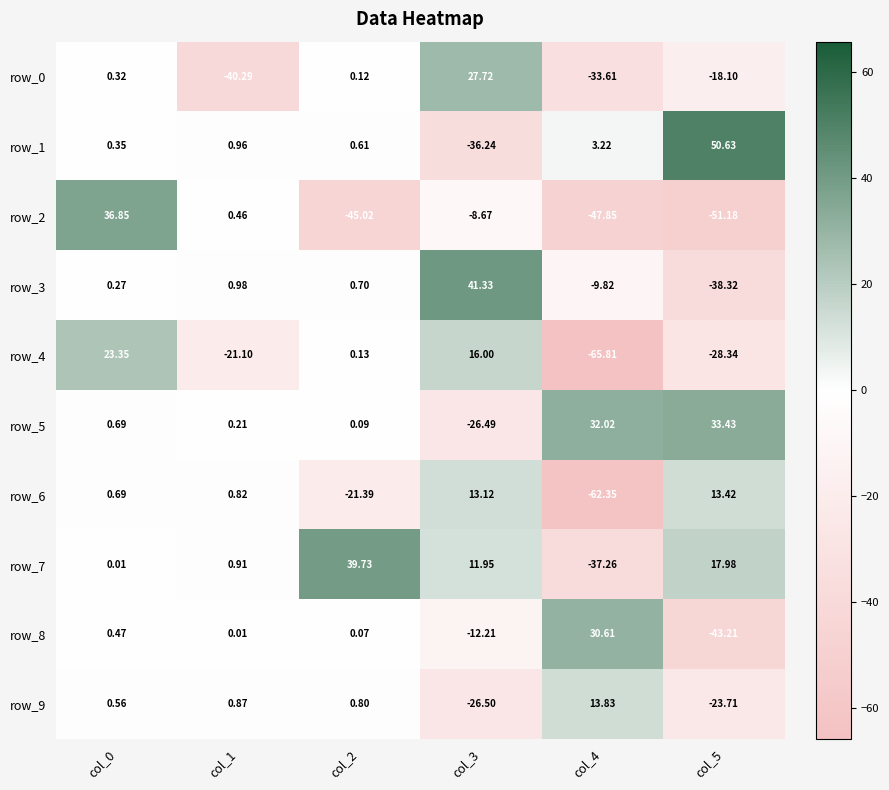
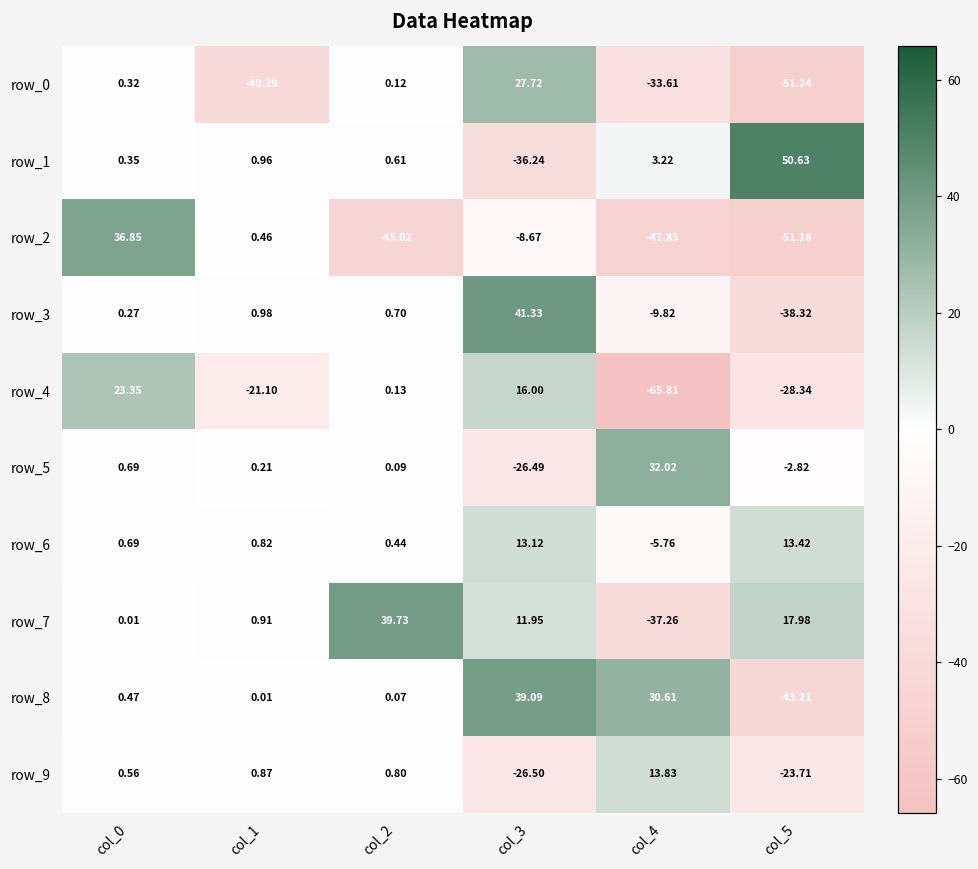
  {
    "row_0": {
      "col_0": 0.32,
      "col_2": 0.12,
      "col_3": 27.72,
      "col_4": -33.61,
-     "col_5": -18.10
+     "col_5": -51.24
    },
    "row_1": {
      "col_0": 0.35,
      "col_1": 0.96,
      "col_2": 0.61,
      "col_3": -36.24,
      "col_4": 3.22,
      "col_5": 50.63
    },
    "row_2": {
      "col_0": 36.85,
      "col_1": 0.46,
      "col_3": -8.67,
      "col_5": -51.18
    },
    "row_3": {
      "col_0": 0.27,
      "col_1": 0.98,
      "col_2": 0.70,
      "col_3": 41.33,
      "col_4": -9.82,
      "col_5": -38.32
    },
    "row_4": {
      "col_0": 23.35,
      "col_1": -21.10,
      "col_2": 0.13,
      "col_3": 16.00,
      "col_4": -65.81,
      "col_5": -28.34
    },
    "row_5": {
      "col_0": 0.69,
      "col_1": 0.21,
      "col_2": 0.09,
      "col_3": -26.49,
      "col_4": 32.02,
-     "col_5": 33.43
+     "col_5": -2.82
    },
    "row_6": {
      "col_0": 0.69,
      "col_1": 0.82,
-     "col_2": -21.39,
+     "col_2": 0.44,
      "col_3": 13.12,
-     "col_4": -62.35,
+     "col_4": -5.76,
      "col_5": 13.42
    },
    "row_7": {
      "col_0": 0.01,
      "col_1": 0.91,
      "col_2": 39.73,
      "col_3": 11.95,
      "col_4": -37.26,
      "col_5": 17.98
    },
    "row_8": {
      "col_0": 0.47,
      "col_1": 0.01,
      "col_2": 0.07,
-     "col_3": -12.21,
+     "col_3": 39.09,
      "col_4": 30.61
    },
    "row_9": {
      "col_0": 0.56,
      "col_1": 0.87,
      "col_2": 0.80,
      "col_3": -26.50,
      "col_4": 13.83,
      "col_5": -23.71
    }
  }
